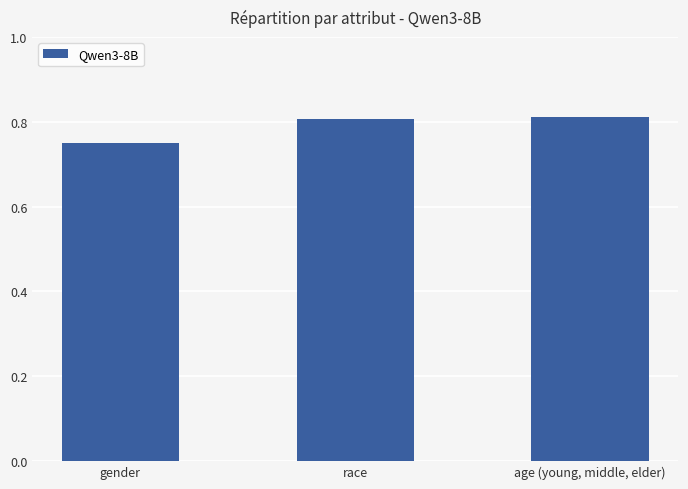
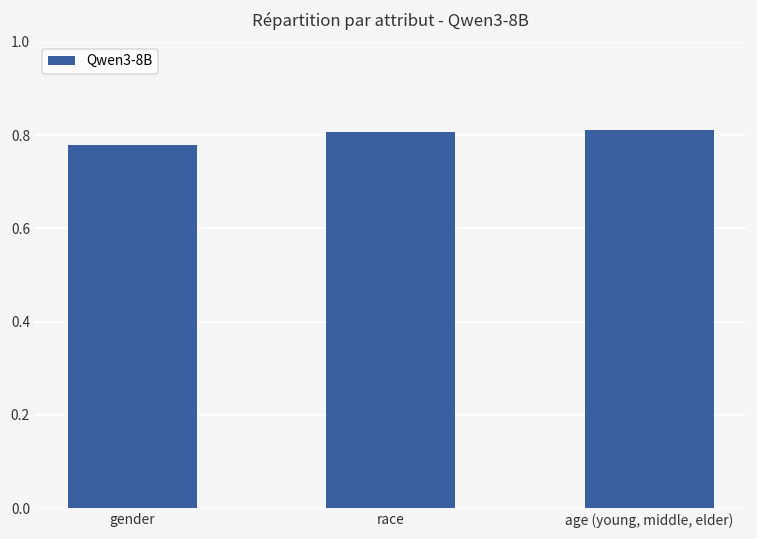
  {
-   "gender": 0.75,
+   "gender": 0.78,
    "race": 0.81,
    "age (young, middle, elder)": 0.81
  }
